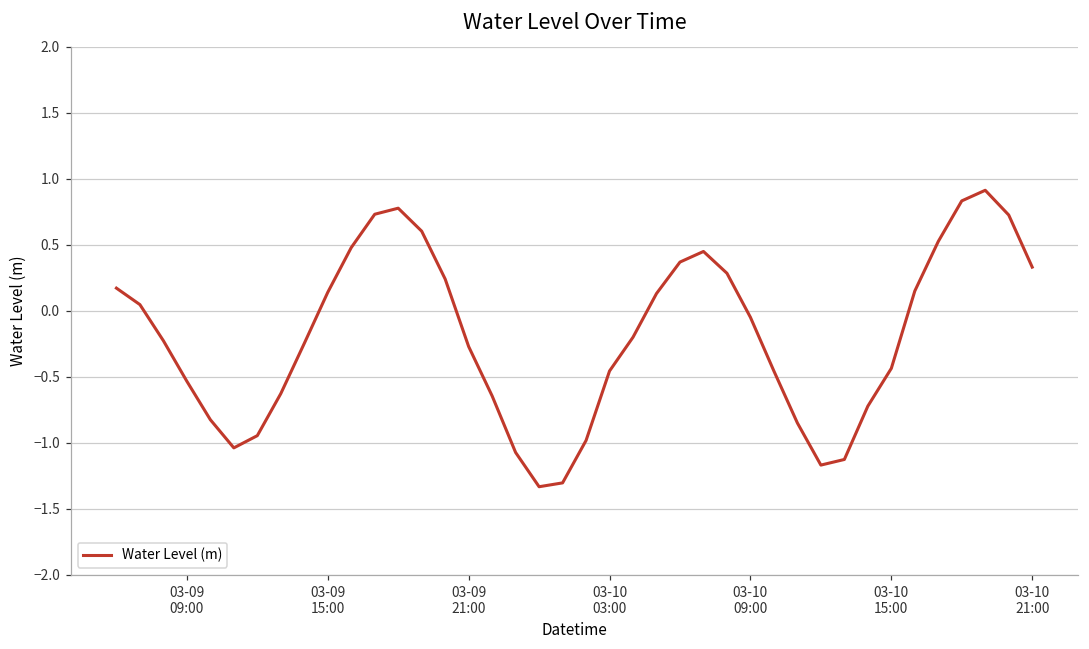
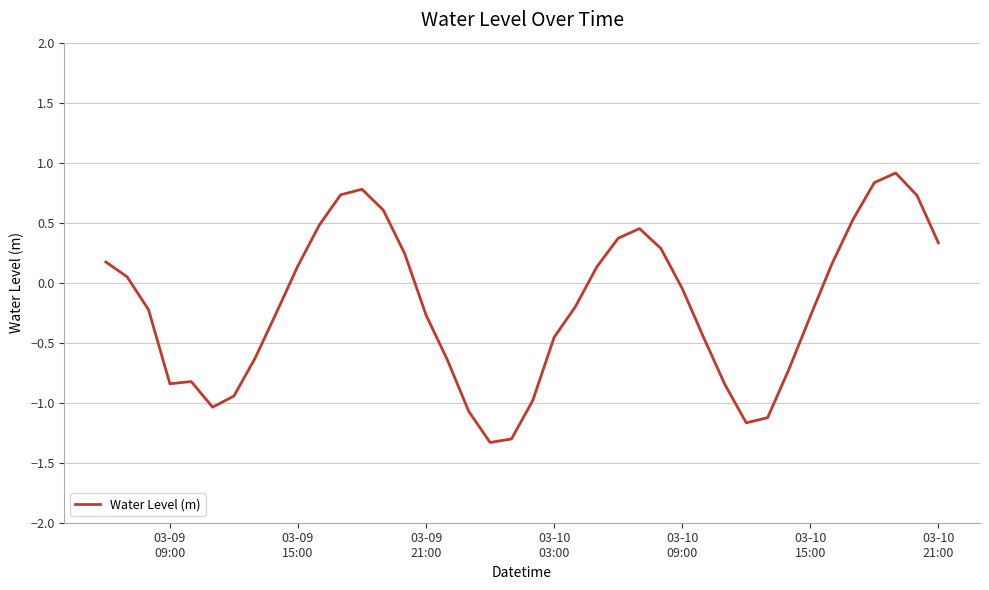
  {
-   "03-09 09:00": -0.53,
+   "03-09 09:00": -0.84,
    "03-09 15:00": 0.14,
    "03-09 21:00": -0.27,
    "03-10 03:00": -0.45,
    "03-10 09:00": -0.05,
-   "03-10 15:00": -0.43,
+   "03-10 15:00": -0.28,
    "03-10 21:00": 0.33
  }
